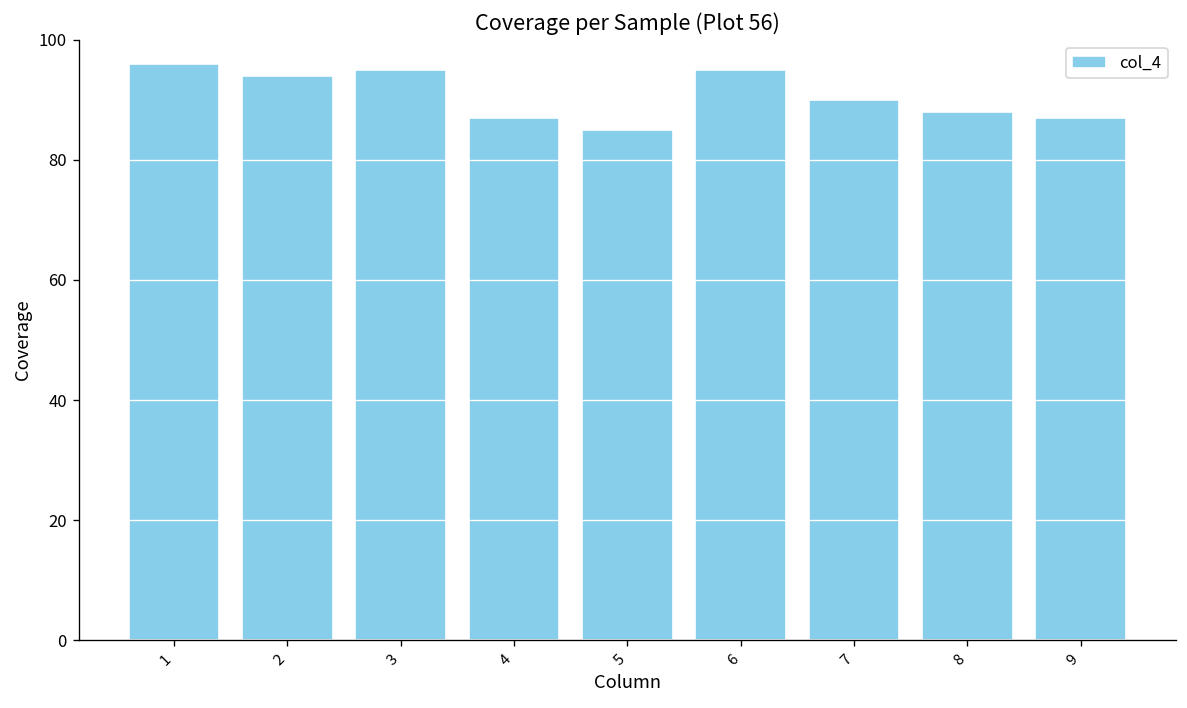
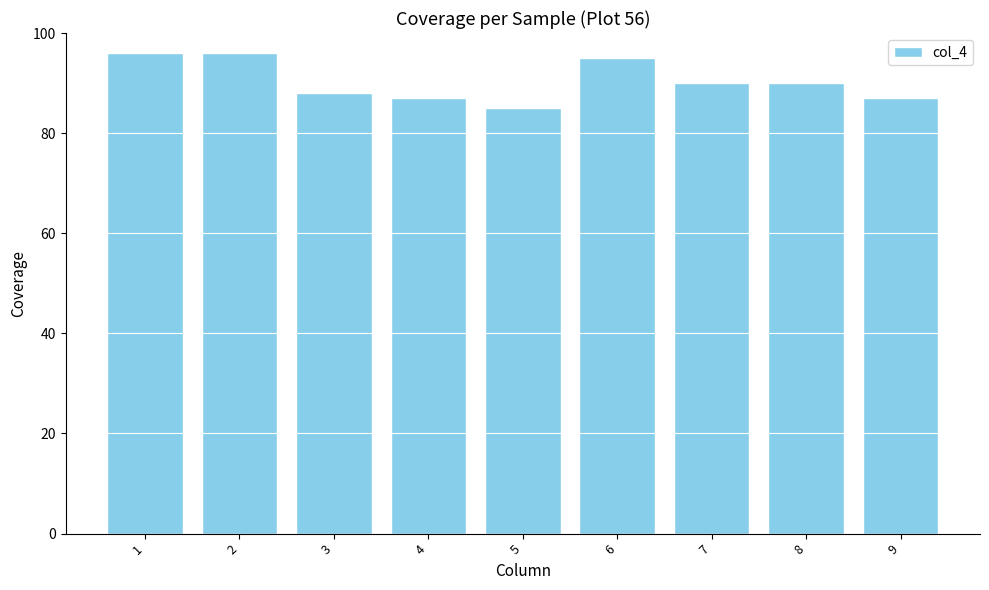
  {
    "1": 96,
-   "2": 94,
-   "3": 95,
+   "2": 96,
+   "3": 88,
    "4": 87,
    "5": 85,
    "6": 95,
    "7": 90,
-   "8": 88,
+   "8": 90,
    "9": 87
  }
